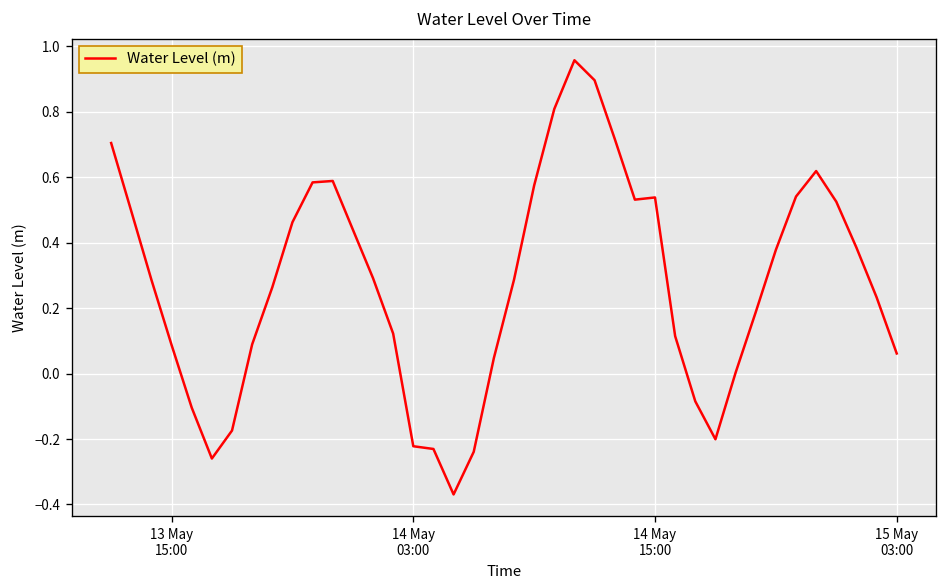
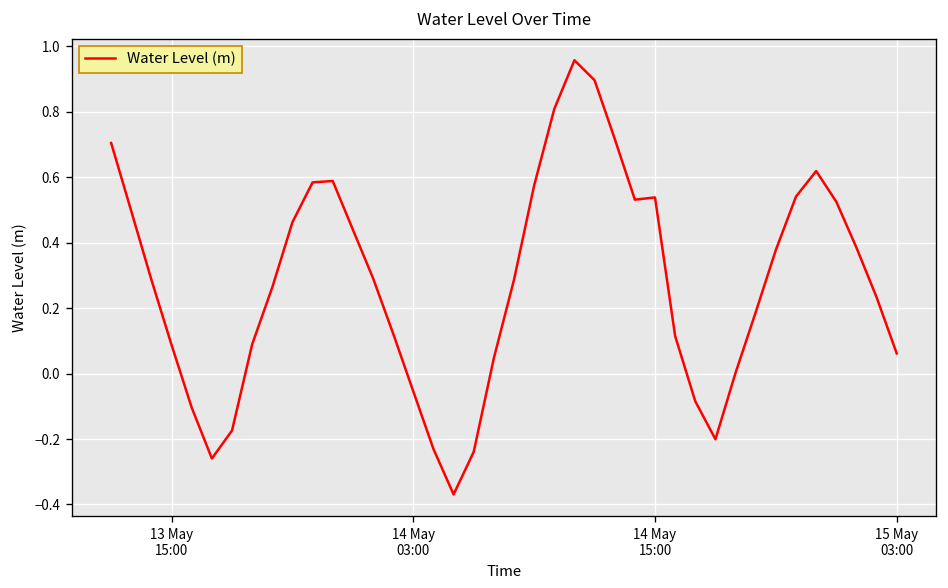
  {
    "13 May 15:00": 0.09,
-   "14 May 03:00": -0.22,
+   "14 May 03:00": -0.05,
    "14 May 15:00": 0.54,
    "15 May 03:00": 0.06
  }
